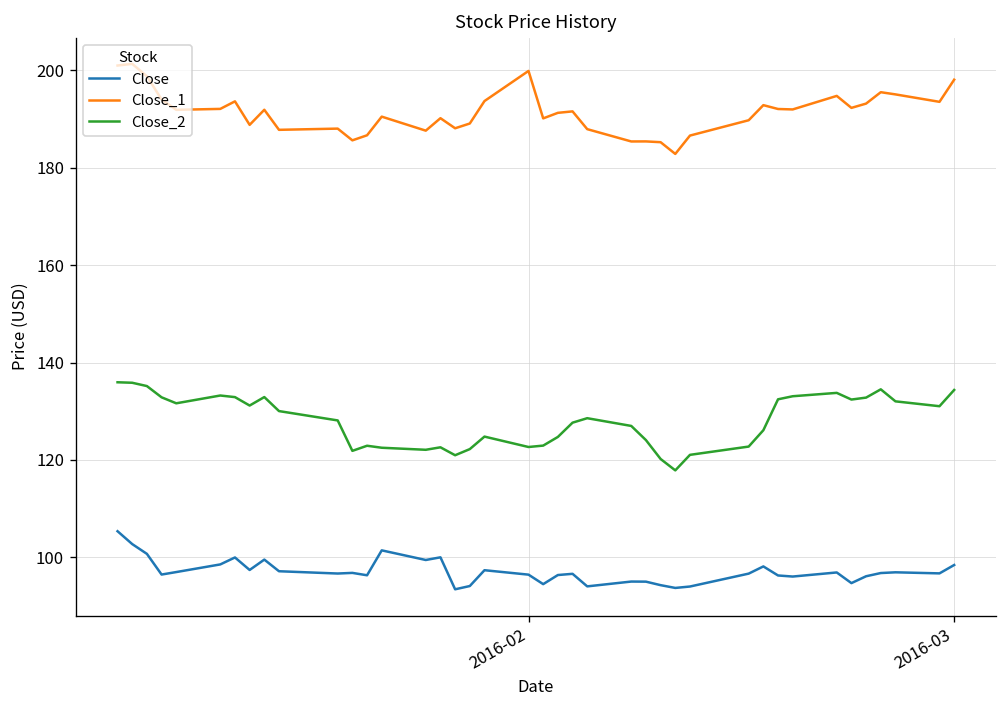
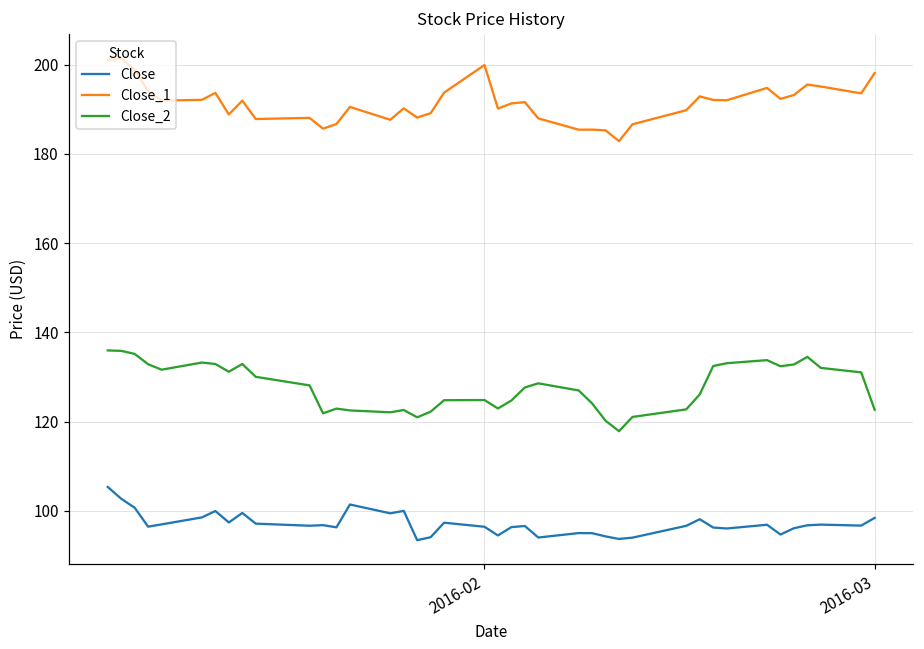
  {
    "Close": {
      "2016-02": 96,
      "2016-03": 98
    },
    "Close_1": {
      "2016-02": 200,
      "2016-03": 198
    },
    "Close_2": {
-     "2016-02": 123,
-     "2016-03": 134
+     "2016-02": 125,
+     "2016-03": 123
    }
  }
